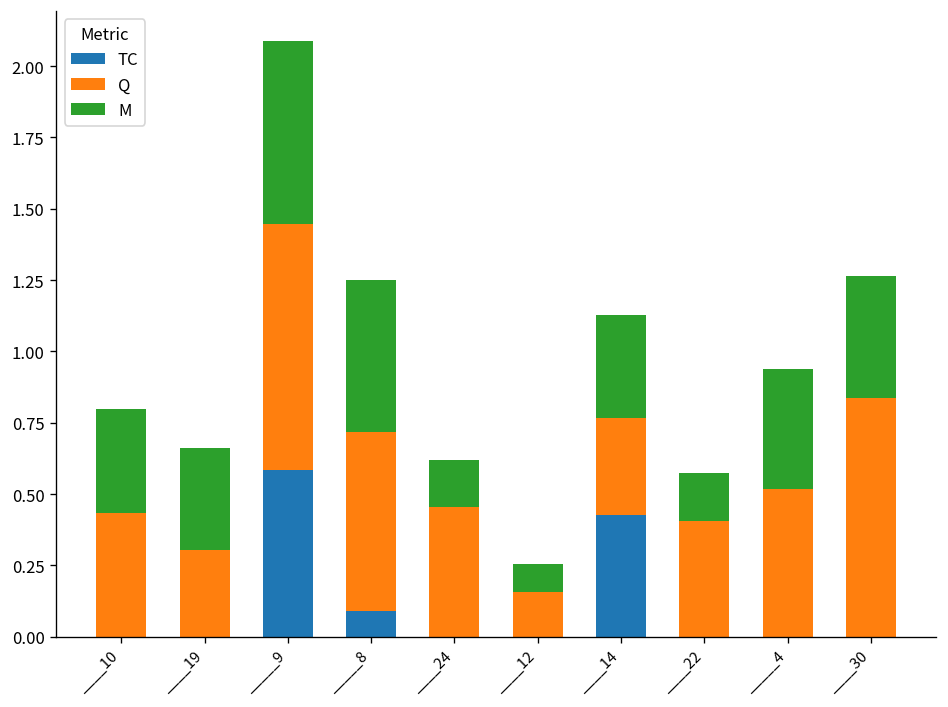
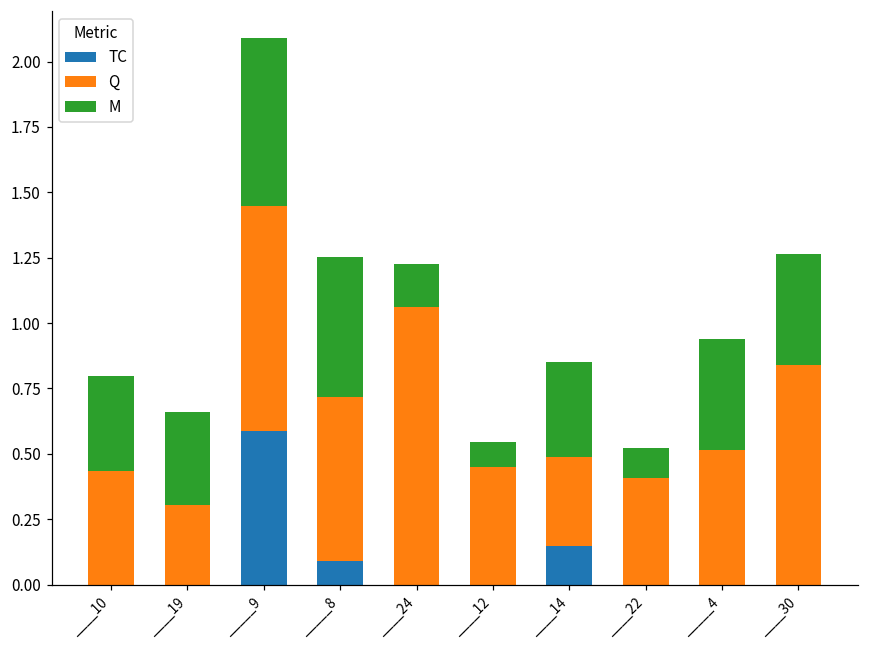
  {
    "TC": {
      "____10": 0.00,
      "____19": 0.00,
      "_____9": 0.59,
      "_____8": 0.09,
      "____24": 0.00,
      "____12": 0.00,
-     "____14": 0.43,
+     "____14": 0.15,
      "____22": 0.00,
      "_____4": 0.00,
      "____30": 0.00
    },
    "Q": {
      "____10": 0.43,
      "____19": 0.30,
      "_____9": 0.86,
      "_____8": 0.63,
-     "____24": 0.46,
-     "____12": 0.16,
+     "____24": 1.06,
+     "____12": 0.45,
      "____14": 0.34,
      "____22": 0.41,
      "_____4": 0.52,
      "____30": 0.84
    },
    "M": {
      "____10": 0.36,
      "____19": 0.36,
      "_____9": 0.64,
      "_____8": 0.53,
      "____24": 0.16,
      "____12": 0.10,
      "____14": 0.36,
-     "____22": 0.17,
+     "____22": 0.12,
      "_____4": 0.42,
      "____30": 0.43
    }
  }
